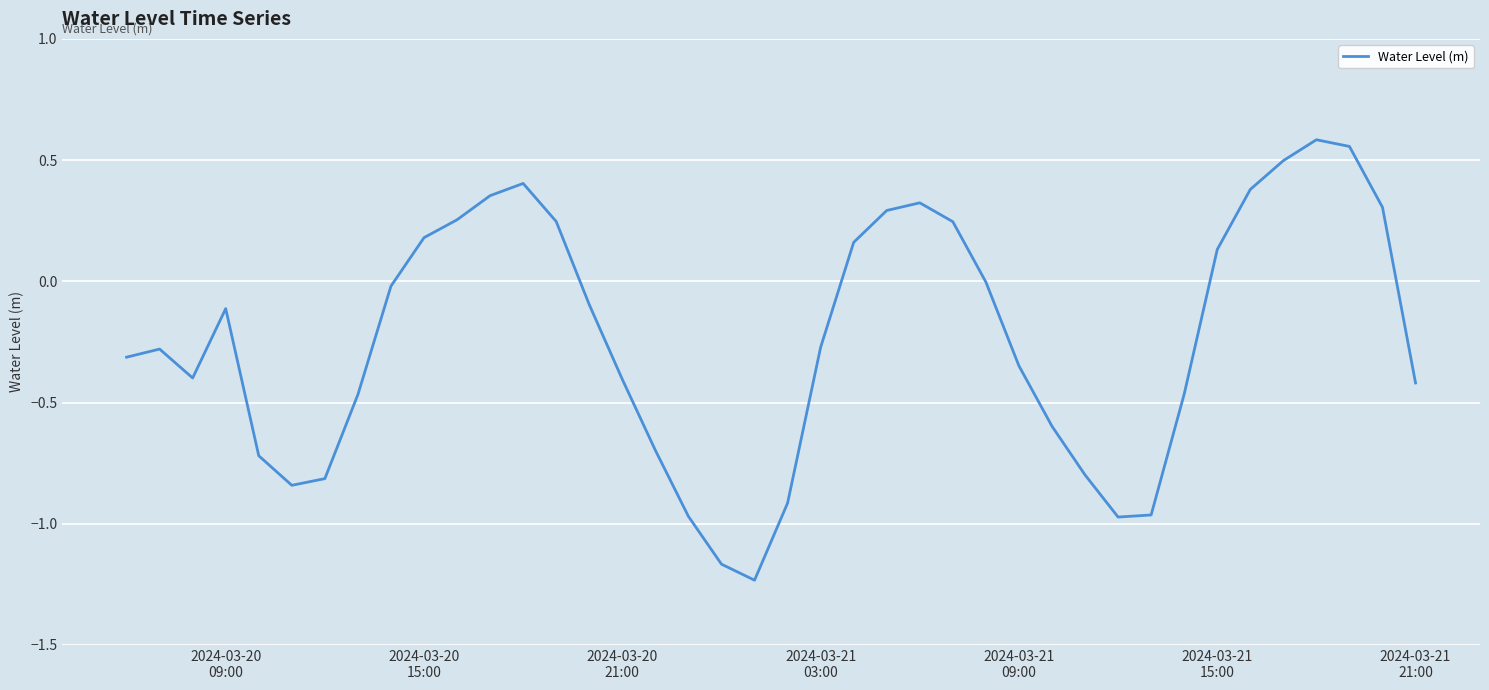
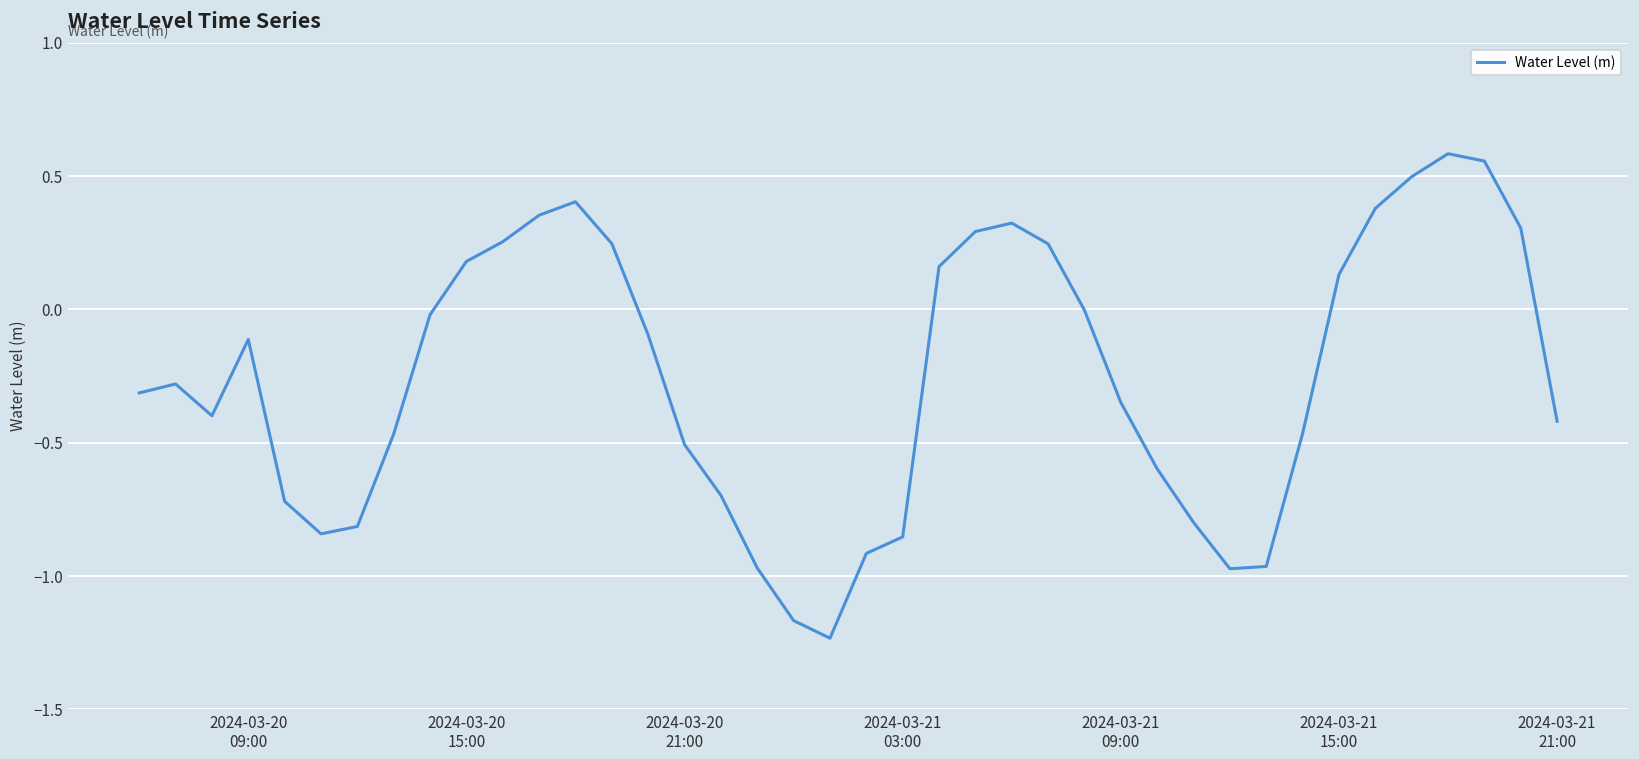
  {
    "2024-03-20 09:00": -0.11,
    "2024-03-20 15:00": 0.18,
-   "2024-03-20 21:00": -0.40,
-   "2024-03-21 03:00": -0.27,
+   "2024-03-20 21:00": -0.51,
+   "2024-03-21 03:00": -0.85,
    "2024-03-21 09:00": -0.35,
    "2024-03-21 15:00": 0.13,
    "2024-03-21 21:00": -0.42
  }
